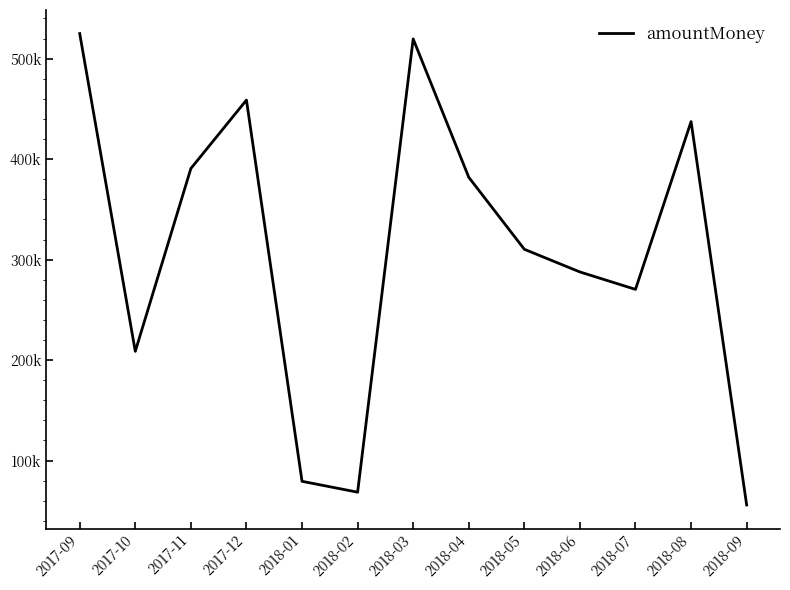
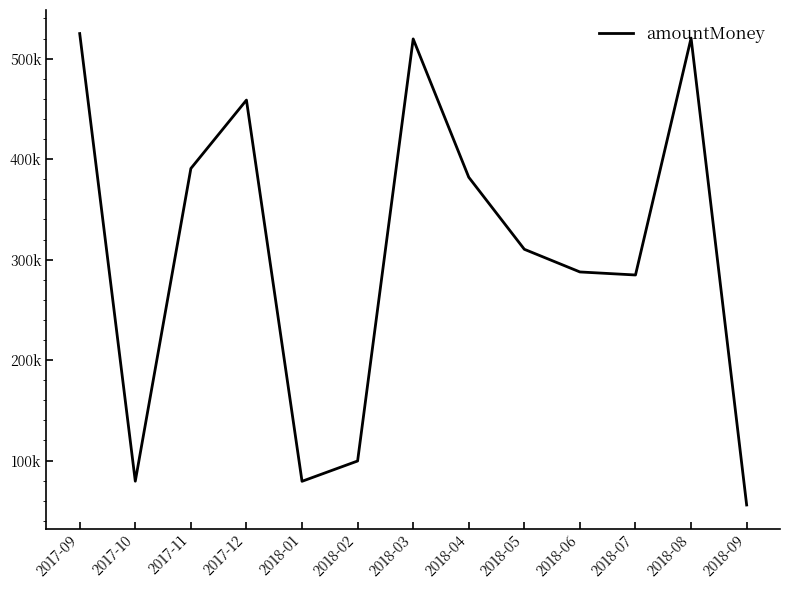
  {
    "2017-09": 525000,
-   "2017-10": 209000,
+   "2017-10": 79000,
    "2017-11": 391000,
    "2017-12": 459000,
    "2018-01": 79000,
-   "2018-02": 69000,
+   "2018-02": 100000,
    "2018-03": 520000,
    "2018-04": 382000,
    "2018-05": 310000,
    "2018-06": 288000,
-   "2018-07": 270000,
-   "2018-08": 437000,
+   "2018-07": 285000,
+   "2018-08": 520000,
    "2018-09": 56000
  }
